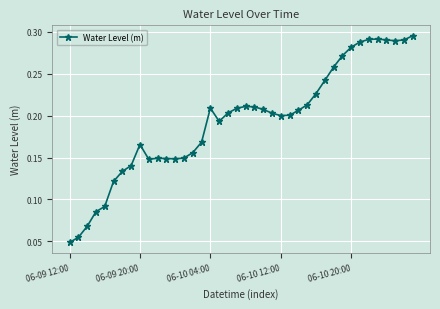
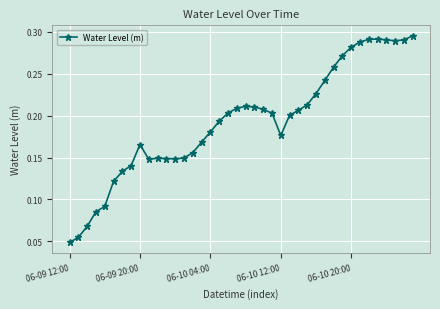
  {
    "06-09 12:00": 0.05,
    "06-09 20:00": 0.17,
-   "06-10 04:00": 0.21,
-   "06-10 12:00": 0.20,
+   "06-10 04:00": 0.18,
+   "06-10 12:00": 0.18,
    "06-10 20:00": 0.28
  }
